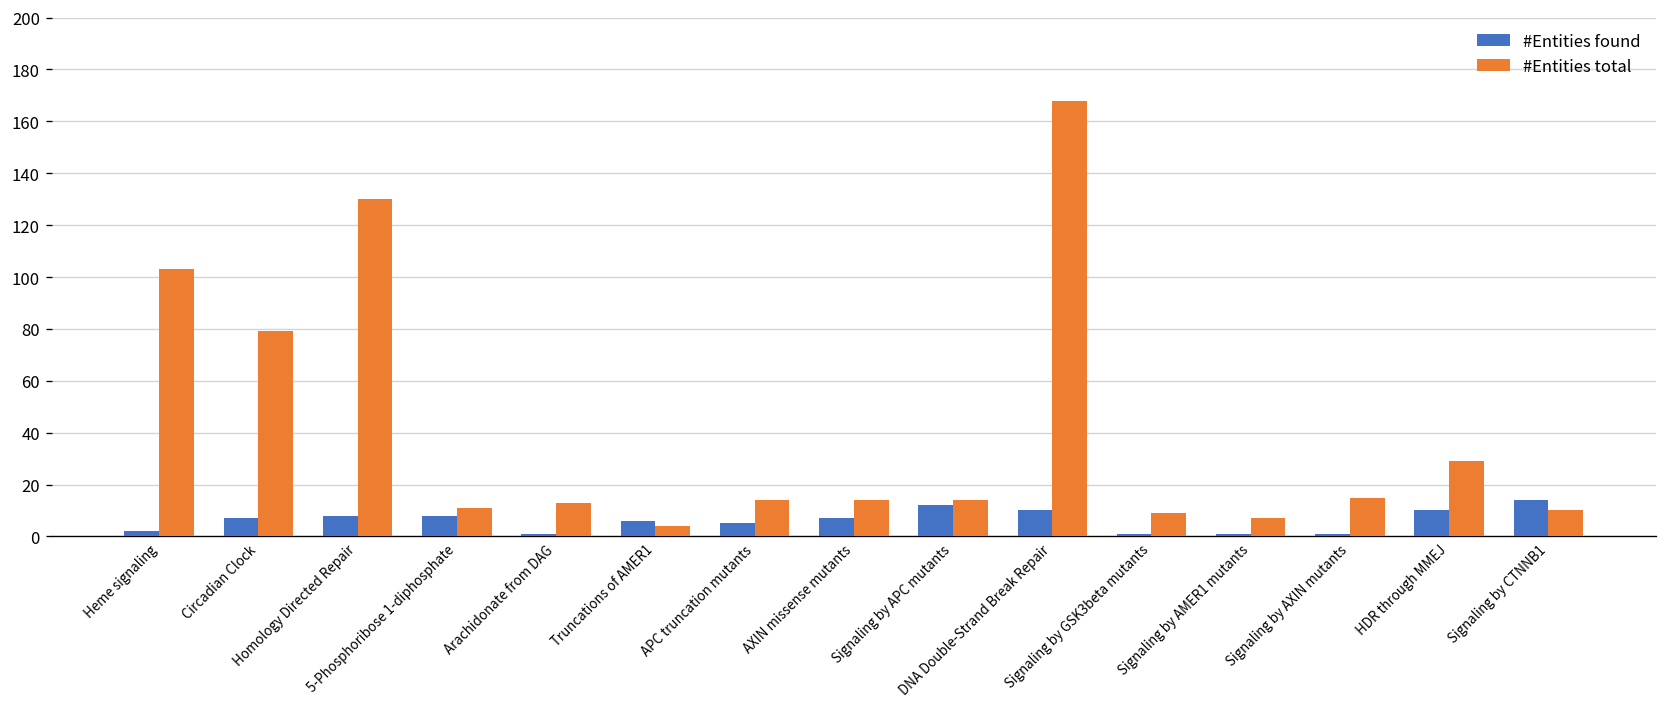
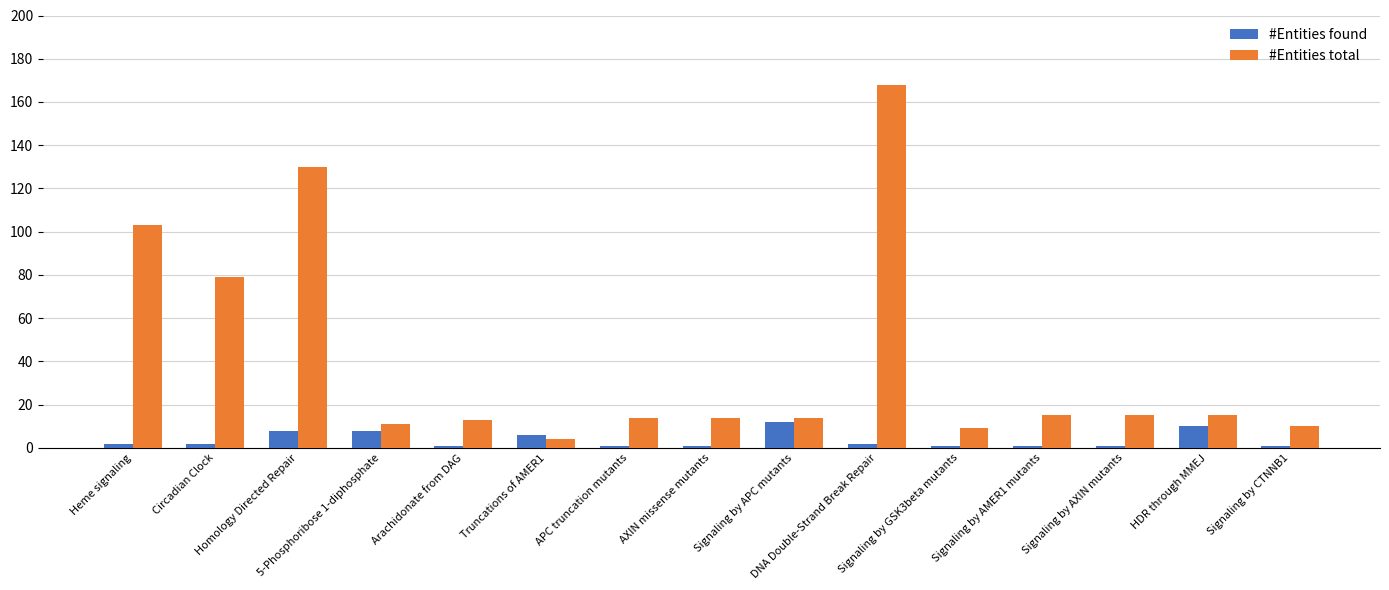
  {
    "#Entities found": {
      "Heme signaling": 2,
-     "Circadian Clock": 7,
+     "Circadian Clock": 2,
      "Homology Directed Repair": 8,
      "5-Phosphoribose 1-diphosphate": 8,
      "Truncations of AMER1": 6,
-     "APC truncation mutants": 5,
-     "AXIN missense mutants": 7,
+     "APC truncation mutants": 1,
+     "AXIN missense mutants": 1,
      "Signaling by APC mutants": 12,
-     "DNA Double-Strand Break Repair": 10,
+     "DNA Double-Strand Break Repair": 2,
      "HDR through MMEJ": 10,
-     "Signaling by CTNNB1": 14
+     "Signaling by CTNNB1": 1
    },
    "#Entities total": {
      "Heme signaling": 103,
      "Circadian Clock": 79,
      "Homology Directed Repair": 130,
      "5-Phosphoribose 1-diphosphate": 11,
      "Arachidonate from DAG": 13,
      "Truncations of AMER1": 4,
      "APC truncation mutants": 14,
      "AXIN missense mutants": 14,
      "Signaling by APC mutants": 14,
      "DNA Double-Strand Break Repair": 168,
      "Signaling by GSK3beta mutants": 9,
-     "Signaling by AMER1 mutants": 7,
+     "Signaling by AMER1 mutants": 15,
      "Signaling by AXIN mutants": 15,
-     "HDR through MMEJ": 29,
+     "HDR through MMEJ": 15,
      "Signaling by CTNNB1": 10
    }
  }
